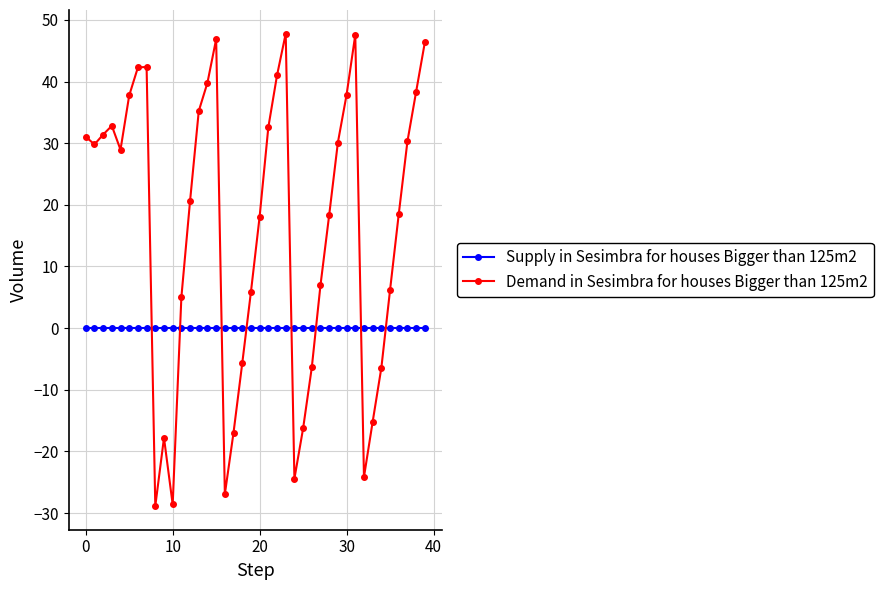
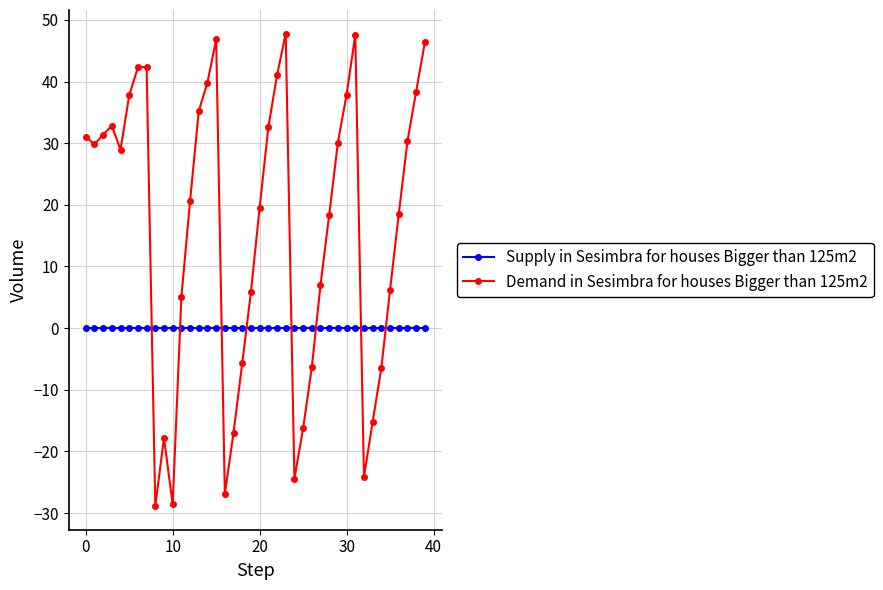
  {
    "Supply in Sesimbra for houses Bigger than 125m2": {
      "0": 0,
      "10": 0,
      "20": 0,
      "30": 0
    },
    "Demand in Sesimbra for houses Bigger than 125m2": {
      "0": 31,
      "10": -29,
-     "20": 18,
+     "20": 20,
      "30": 38
    }
  }
